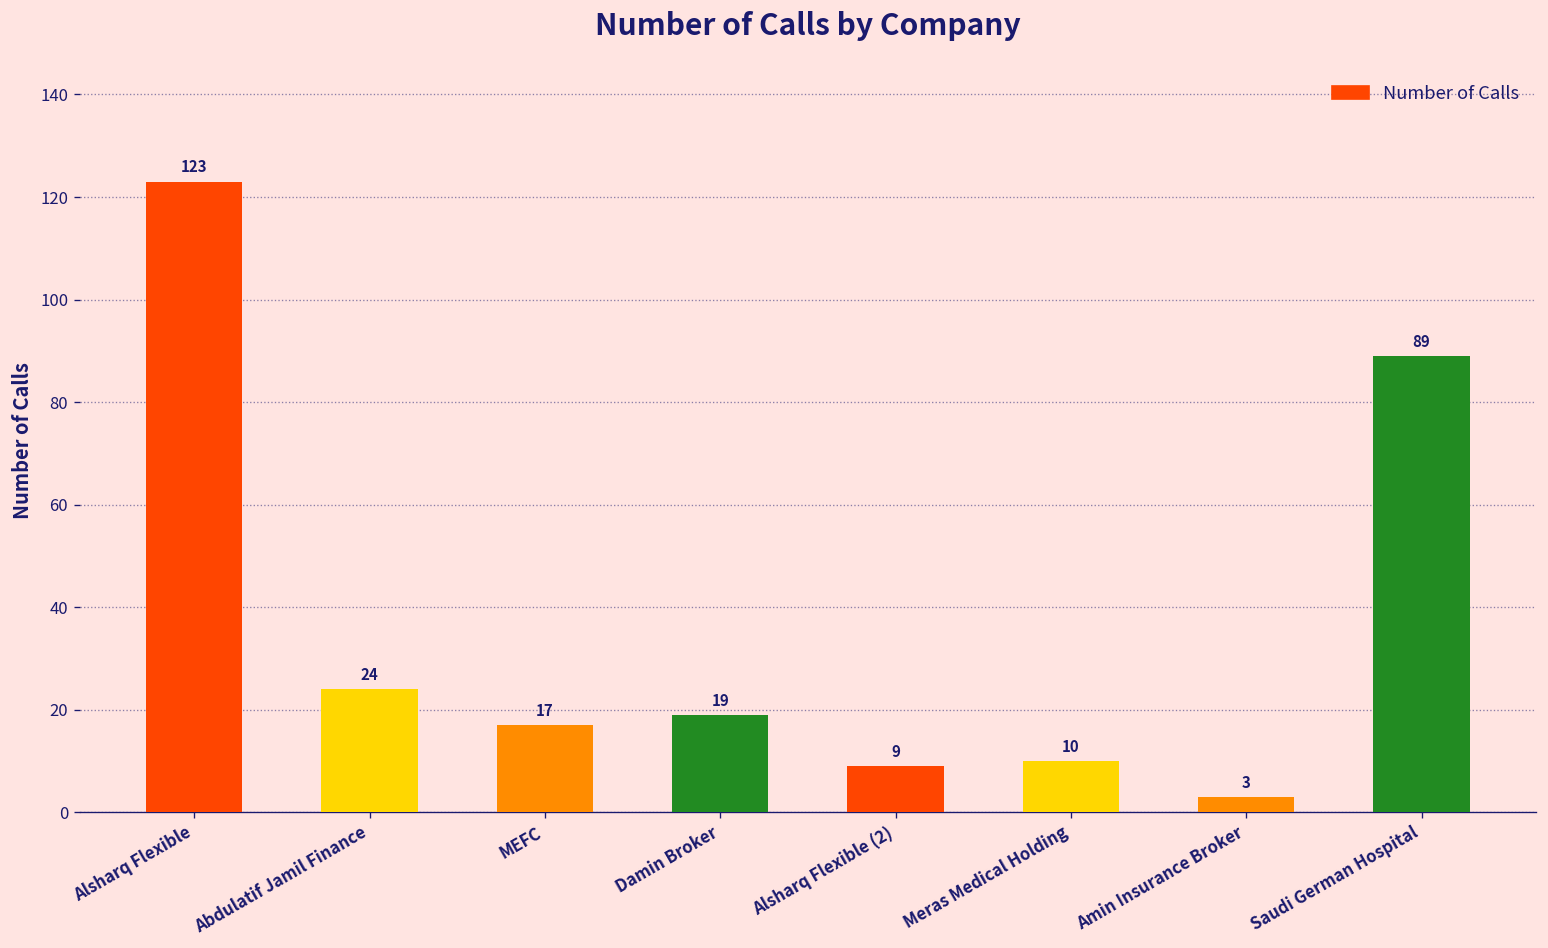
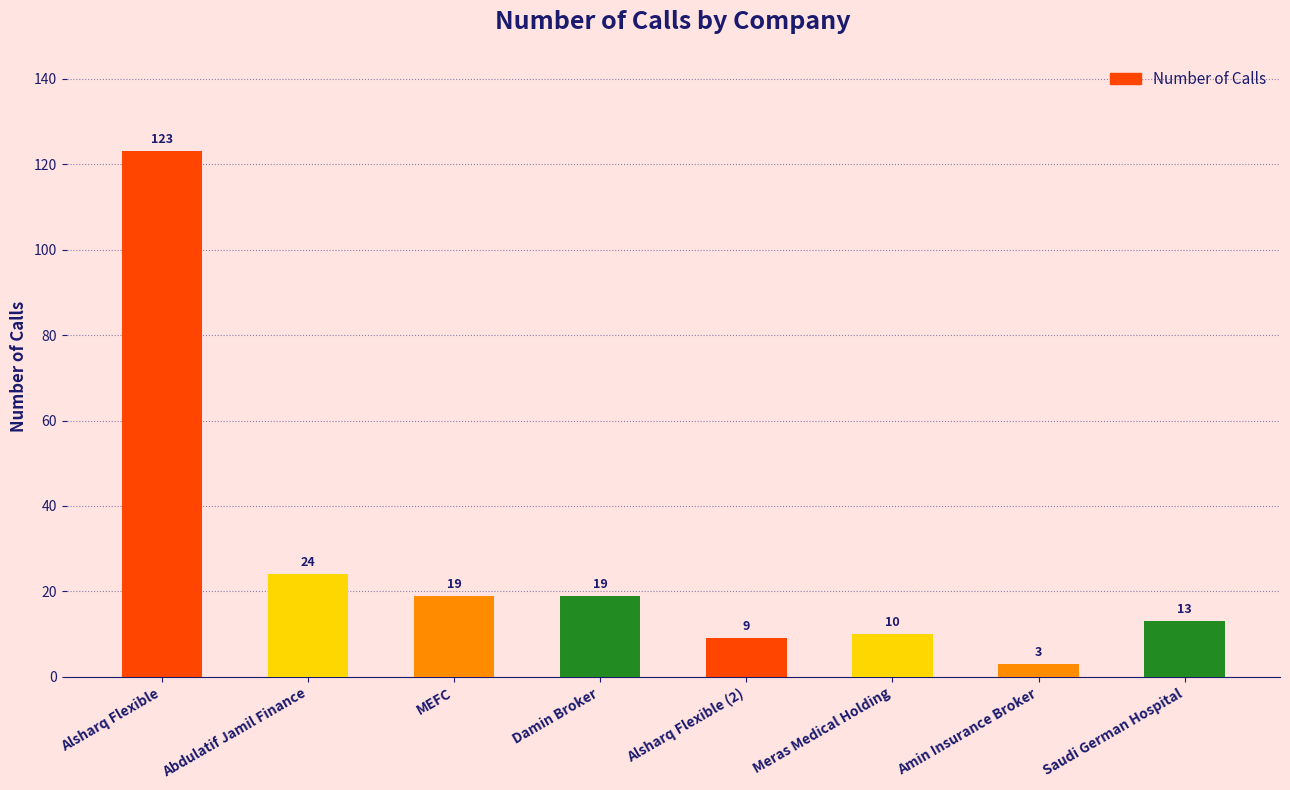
  {
    "Alsharq Flexible": 123,
    "Abdulatif Jamil Finance": 24,
-   "MEFC": 17,
+   "MEFC": 19,
    "Damin Broker": 19,
    "Alsharq Flexible (2)": 9,
    "Meras Medical Holding": 10,
    "Amin Insurance Broker": 3,
-   "Saudi German Hospital": 89
+   "Saudi German Hospital": 13
  }
